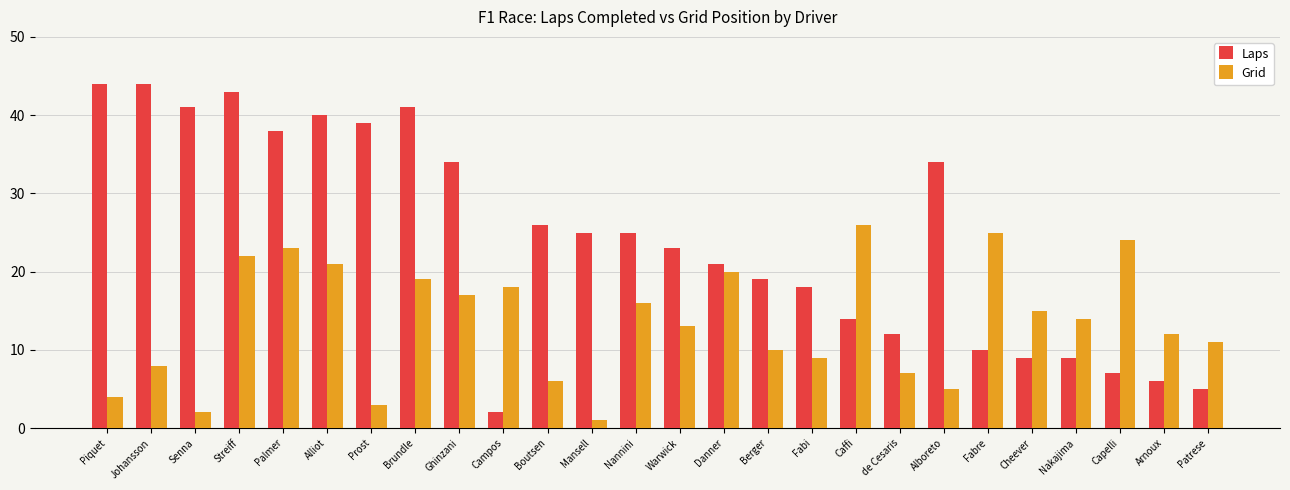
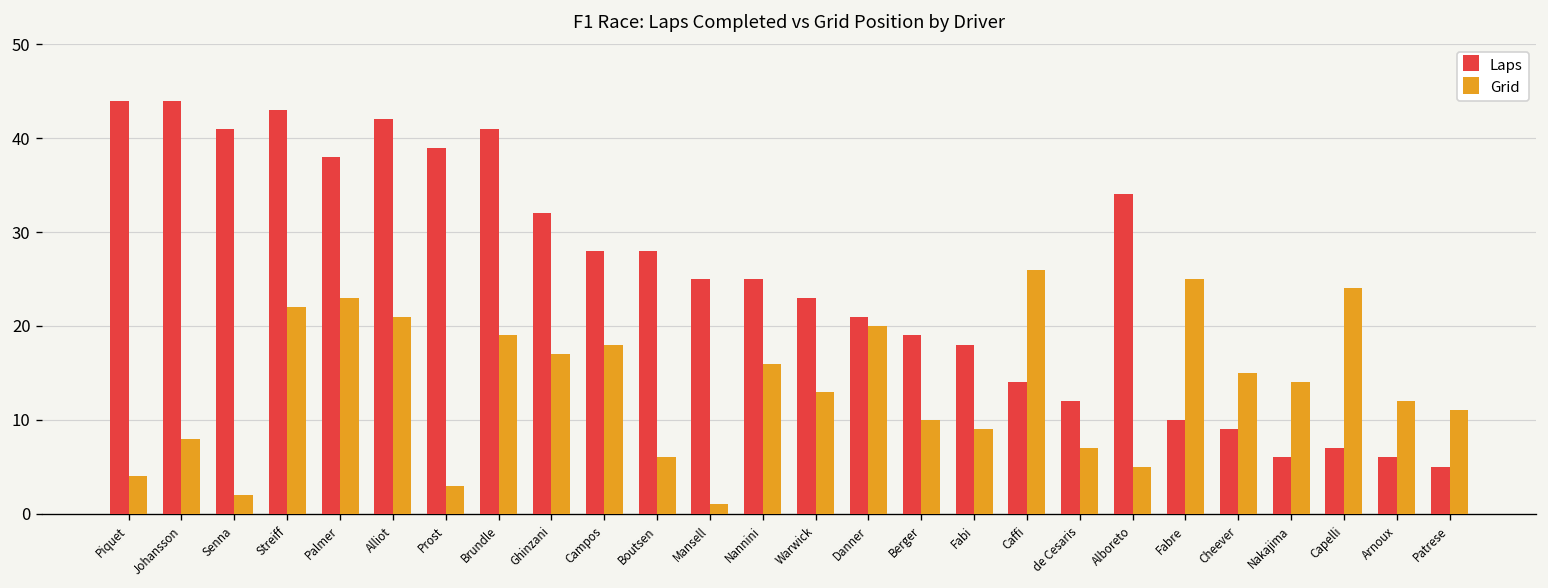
  {
    "Laps": {
      "Piquet": 44,
      "Johansson": 44,
      "Senna": 41,
      "Streiff": 43,
      "Palmer": 38,
-     "Alliot": 40,
+     "Alliot": 42,
      "Prost": 39,
      "Brundle": 41,
-     "Ghinzani": 34,
-     "Campos": 2,
-     "Boutsen": 26,
+     "Ghinzani": 32,
+     "Campos": 28,
+     "Boutsen": 28,
      "Mansell": 25,
      "Nannini": 25,
      "Warwick": 23,
      "Danner": 21,
      "Berger": 19,
      "Fabi": 18,
      "Caffi": 14,
      "de Cesaris": 12,
      "Alboreto": 34,
      "Fabre": 10,
      "Cheever": 9,
-     "Nakajima": 9,
+     "Nakajima": 6,
      "Capelli": 7,
      "Arnoux": 6,
      "Patrese": 5
    },
    "Grid": {
      "Piquet": 4,
      "Johansson": 8,
      "Senna": 2,
      "Streiff": 22,
      "Palmer": 23,
      "Alliot": 21,
      "Prost": 3,
      "Brundle": 19,
      "Ghinzani": 17,
      "Campos": 18,
      "Boutsen": 6,
      "Mansell": 1,
      "Nannini": 16,
      "Warwick": 13,
      "Danner": 20,
      "Berger": 10,
      "Fabi": 9,
      "Caffi": 26,
      "de Cesaris": 7,
      "Alboreto": 5,
      "Fabre": 25,
      "Cheever": 15,
      "Nakajima": 14,
      "Capelli": 24,
      "Arnoux": 12,
      "Patrese": 11
    }
  }
